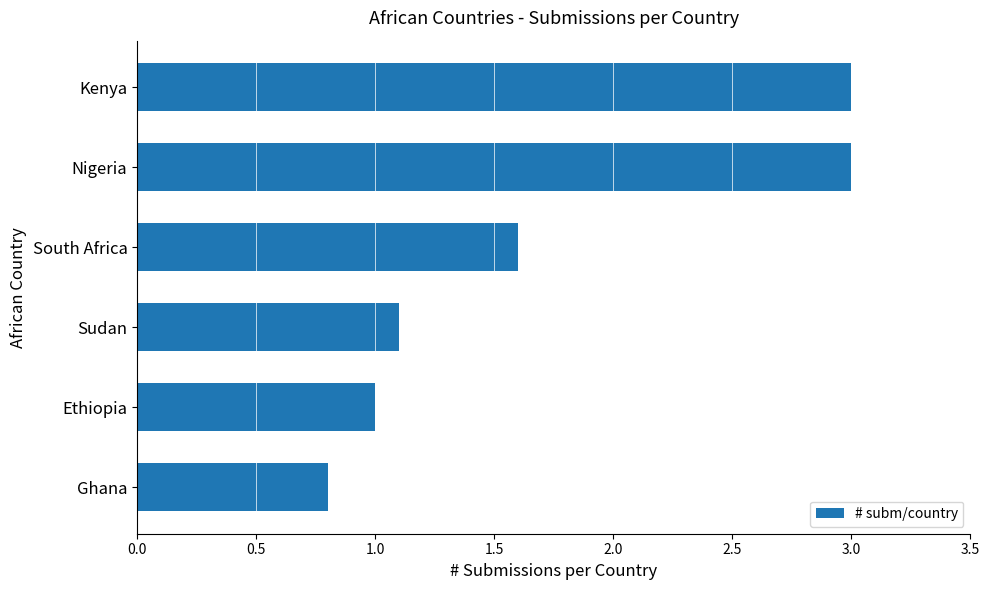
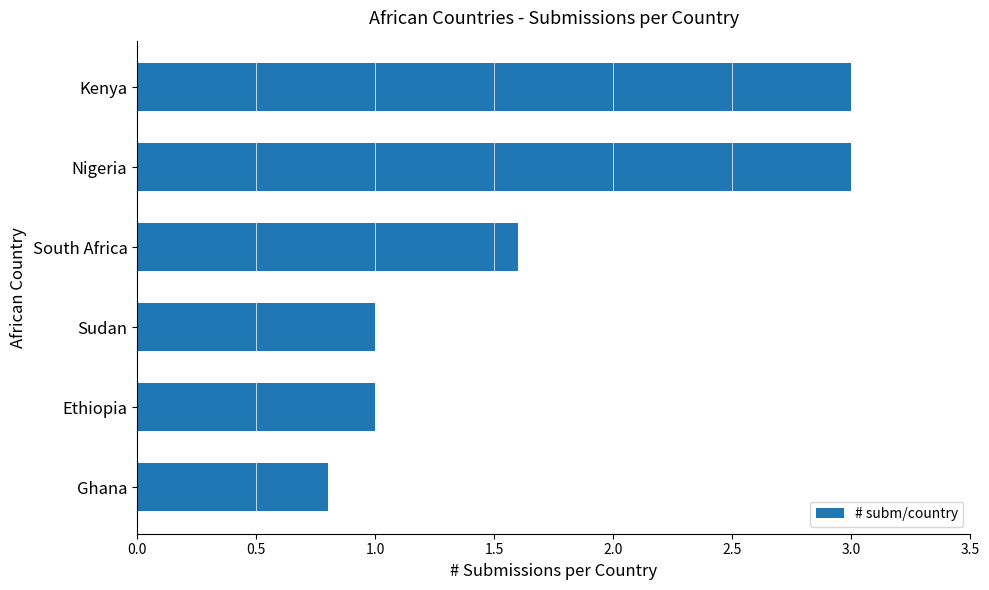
  {
    "Kenya": 3.0,
    "Nigeria": 3.0,
    "South Africa": 1.6,
-   "Sudan": 1.1,
+   "Sudan": 1.0,
    "Ethiopia": 1.0,
    "Ghana": 0.8
  }
